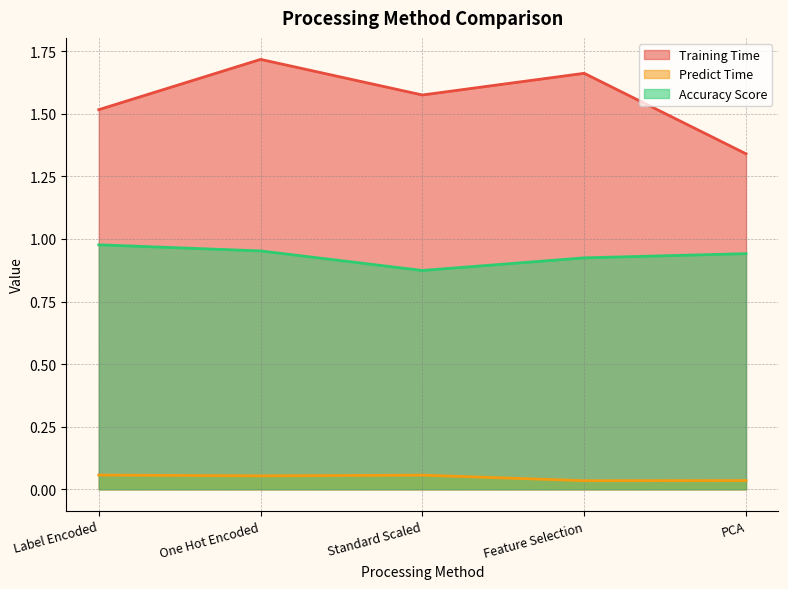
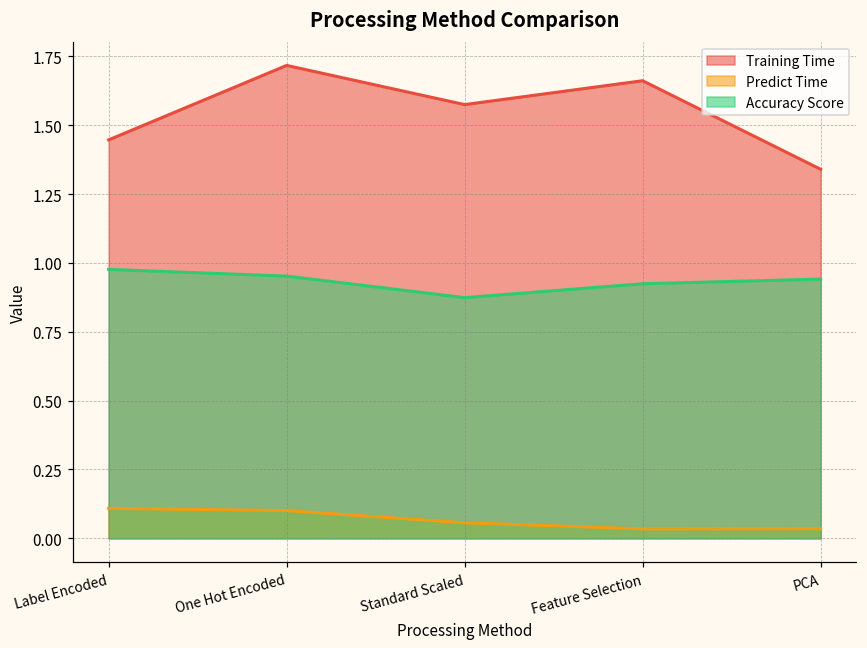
  {
    "Training Time": {
-     "Label Encoded": 1.52,
+     "Label Encoded": 1.45,
      "One Hot Encoded": 1.72,
      "Standard Scaled": 1.57,
      "Feature Selection": 1.66,
      "PCA": 1.34
    },
    "Predict Time": {
-     "Label Encoded": 0.06,
-     "One Hot Encoded": 0.05,
+     "Label Encoded": 0.11,
+     "One Hot Encoded": 0.10,
      "Standard Scaled": 0.06,
      "Feature Selection": 0.03,
      "PCA": 0.03
    },
    "Accuracy Score": {
      "Label Encoded": 0.98,
      "One Hot Encoded": 0.95,
      "Standard Scaled": 0.87,
      "Feature Selection": 0.92,
      "PCA": 0.94
    }
  }
